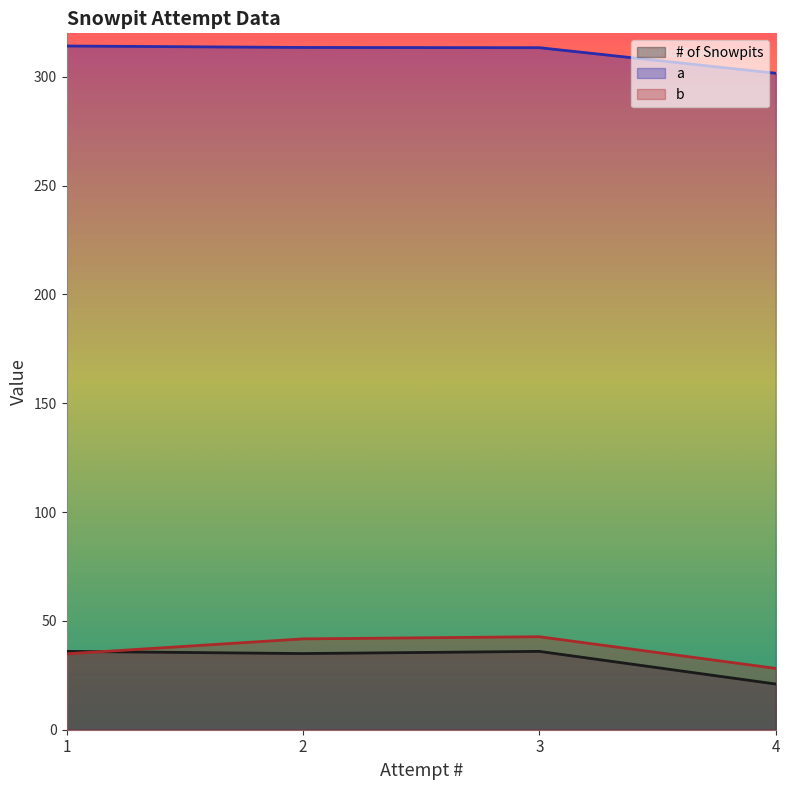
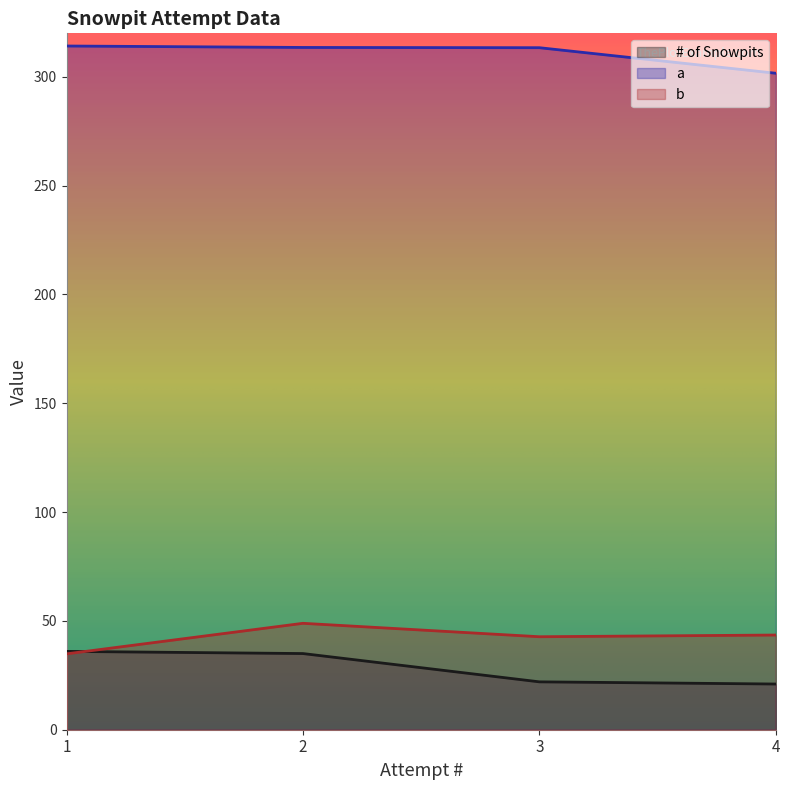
  {
    "# of Snowpits": {
      "2": 35,
-     "3": 36,
+     "3": 22,
      "4": 21
    },
    "a": {
      "1": 314,
      "2": 314,
      "3": 313,
      "4": 302
    },
    "b": {
-     "2": 42,
+     "2": 49,
      "3": 43,
-     "4": 28
+     "4": 44
    }
  }
